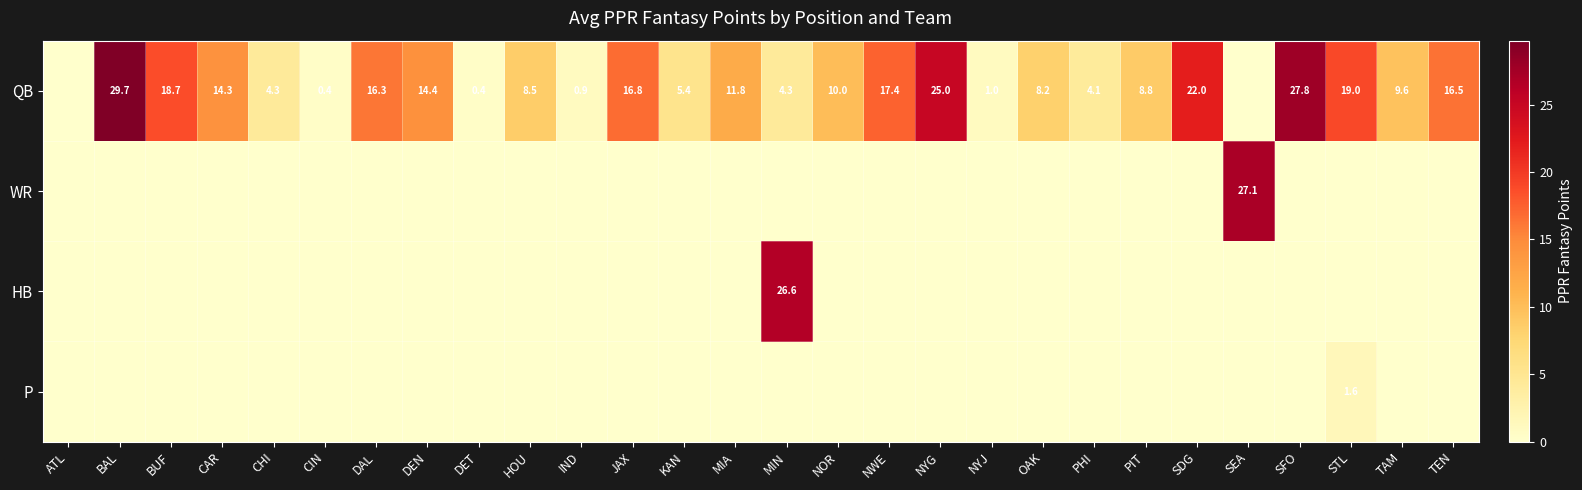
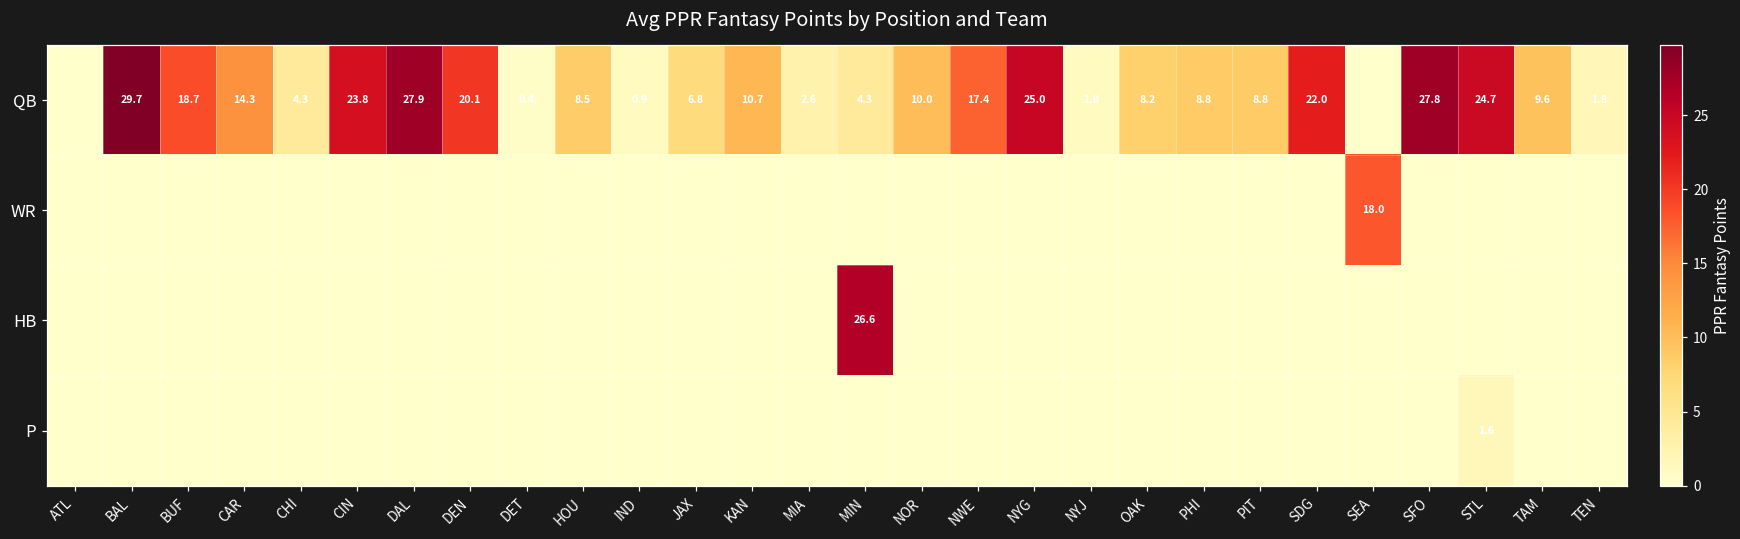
  {
    "QB": {
      "BAL": 29.7,
      "BUF": 18.7,
      "CAR": 14.3,
      "CHI": 4.3,
-     "CIN": 0.4,
-     "DAL": 16.3,
-     "DEN": 14.4,
+     "CIN": 23.8,
+     "DAL": 27.9,
+     "DEN": 20.1,
      "DET": 0.4,
      "HOU": 8.5,
      "IND": 0.9,
-     "JAX": 16.8,
-     "KAN": 5.4,
-     "MIA": 11.8,
+     "JAX": 6.8,
+     "KAN": 10.7,
+     "MIA": 2.6,
      "MIN": 4.3,
      "NOR": 10.0,
      "NWE": 17.4,
      "NYG": 25.0,
      "NYJ": 1.0,
      "OAK": 8.2,
-     "PHI": 4.1,
+     "PHI": 8.8,
      "PIT": 8.8,
      "SDG": 22.0,
      "SFO": 27.8,
-     "STL": 19.0,
+     "STL": 24.7,
      "TAM": 9.6,
-     "TEN": 16.5
+     "TEN": 1.8
    },
    "WR": {
-     "SEA": 27.1
+     "SEA": 18.0
    },
    "HB": {
      "MIN": 26.6
    },
    "P": {
      "STL": 1.6
    }
  }
